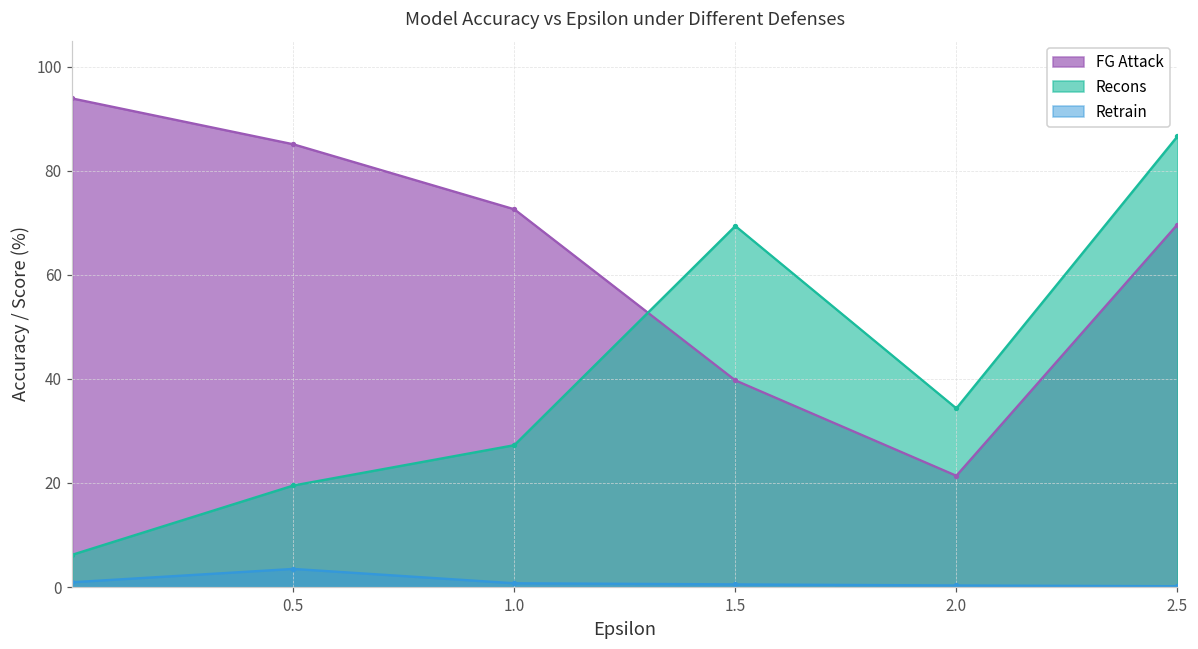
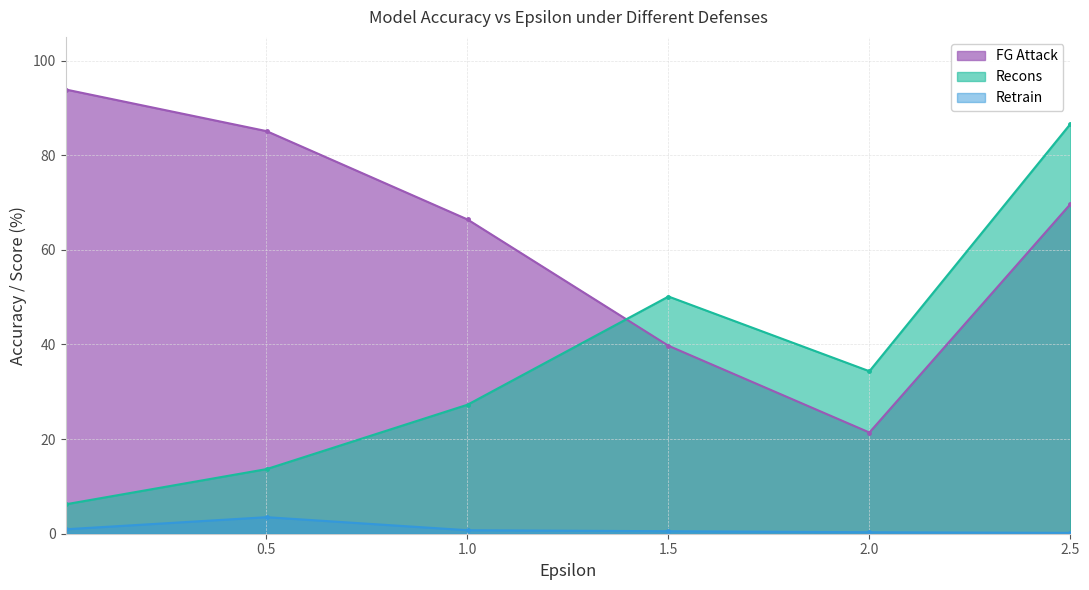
  {
    "FG Attack": {
      "0.5": 85,
-     "1.0": 73,
+     "1.0": 66,
      "1.5": 40,
      "2.0": 21,
      "2.5": 70
    },
    "Recons": {
-     "0.5": 20,
+     "0.5": 14,
      "1.0": 27,
-     "1.5": 69,
+     "1.5": 50,
      "2.0": 34,
      "2.5": 87
    },
    "Retrain": {
      "0.5": 3,
      "1.0": 1,
      "1.5": 1,
      "2.0": 0,
      "2.5": 0
    }
  }
